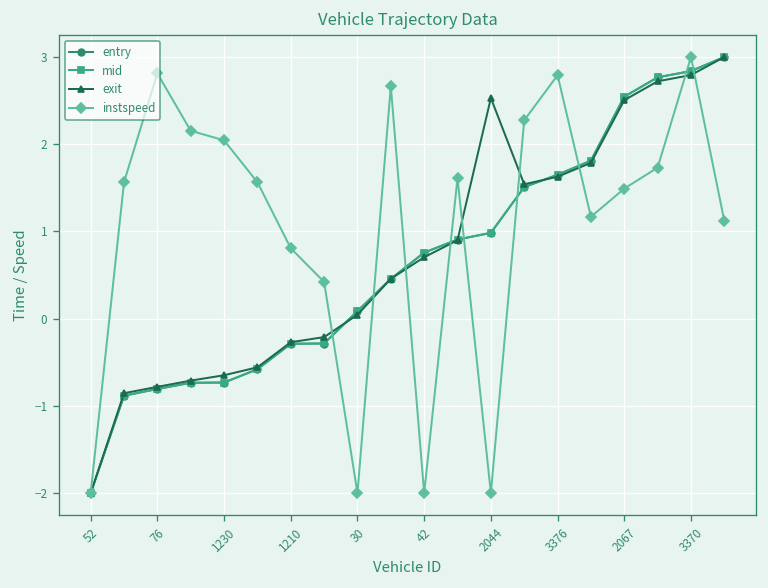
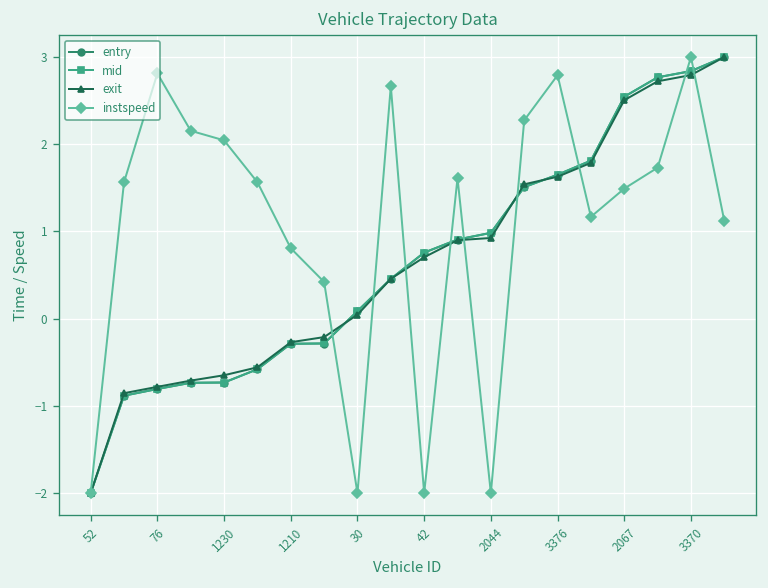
  {
    "exit": {
      "1230": -0.6,
      "30": 0.0,
      "42": 0.7,
-     "2044": 2.5,
+     "2044": 0.9,
      "2067": 2.5,
      "3370": 2.8
    }
  }
